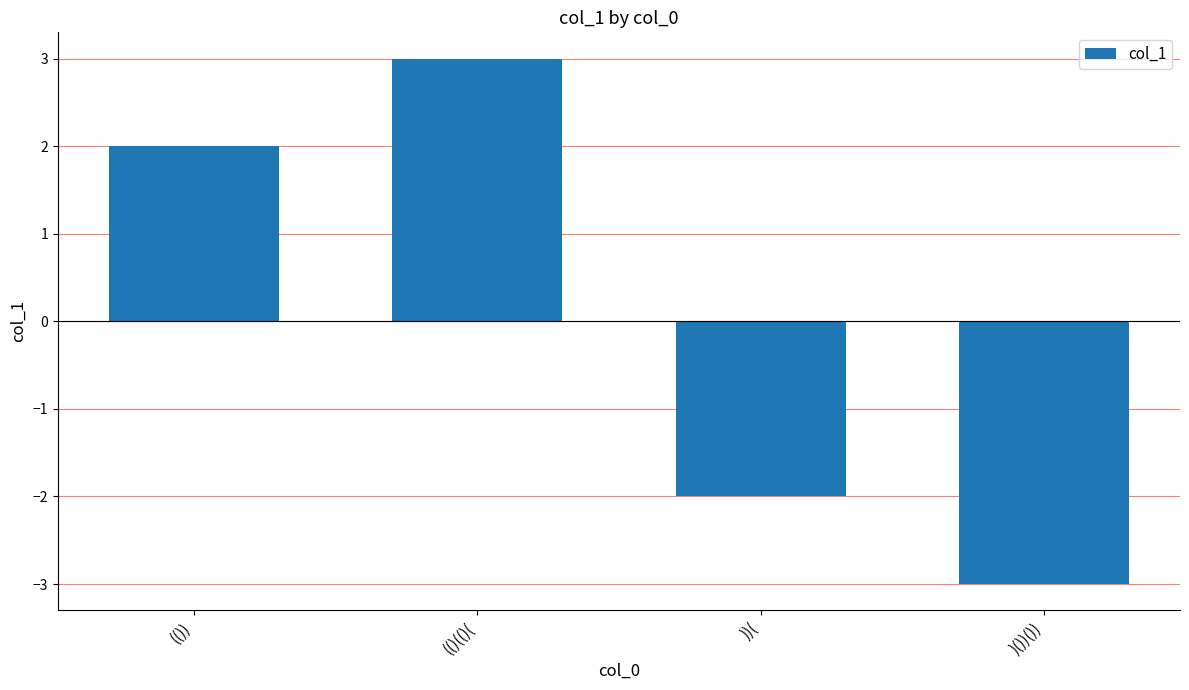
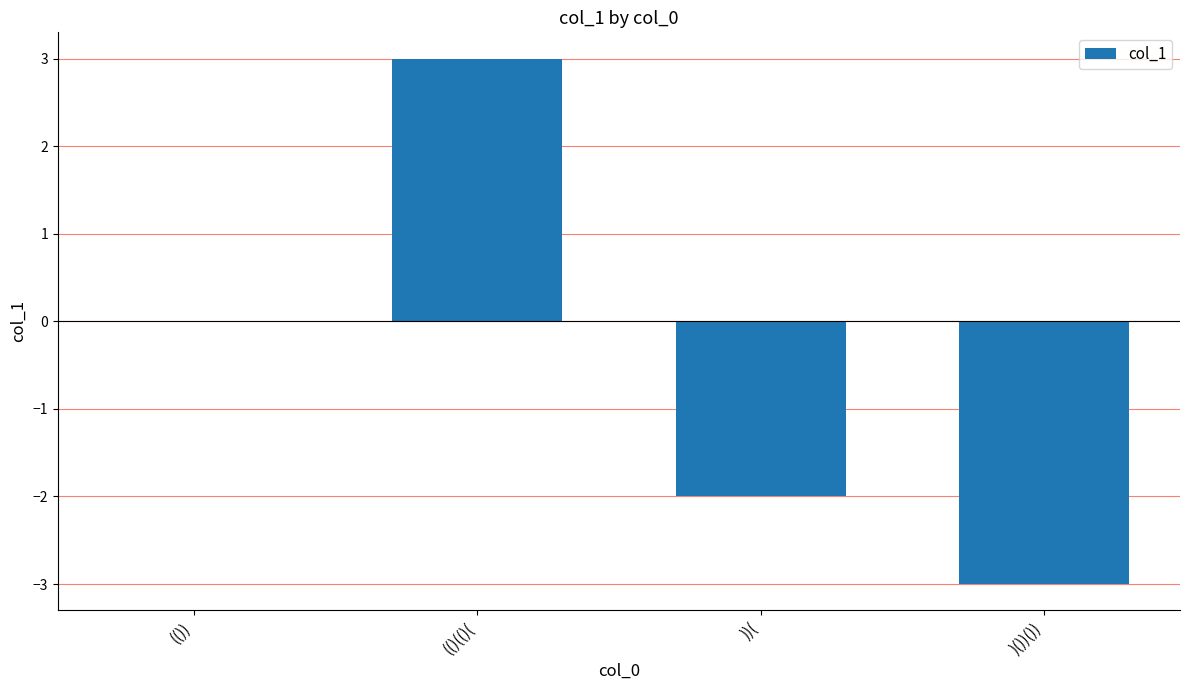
  {
-   "(())": 2,
+   "(())": 0,
    "(()(()(": 3,
    "))(": -2,
    ")())())": -3
  }
